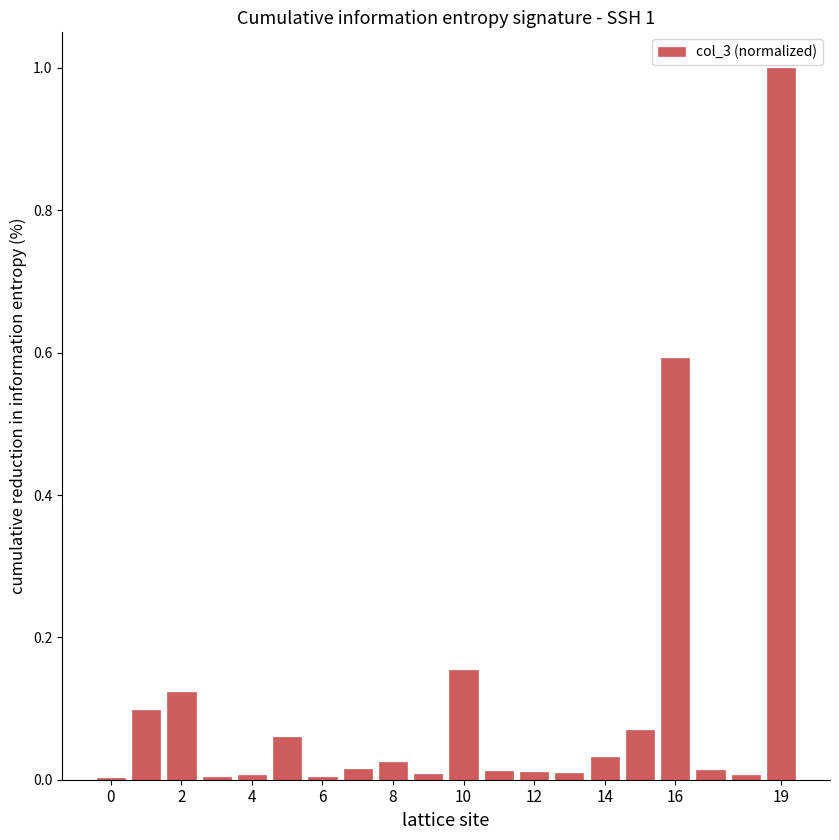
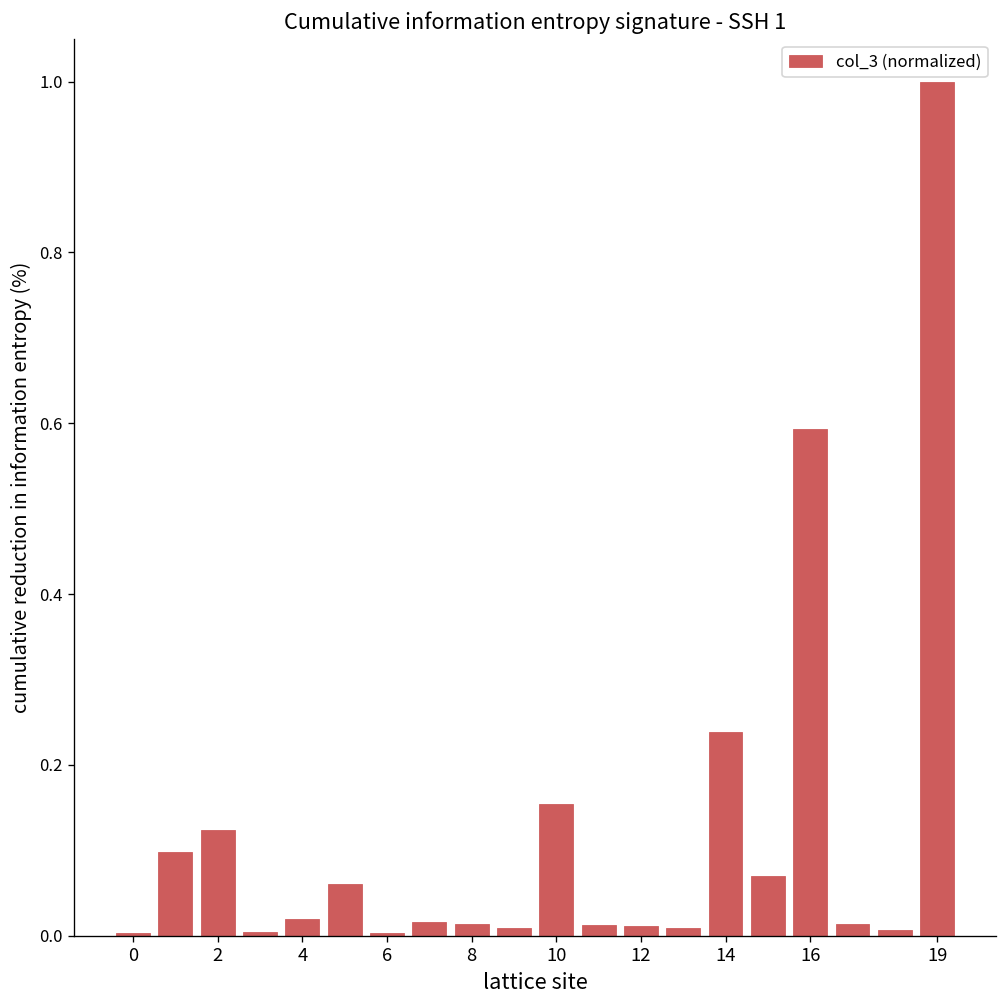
  {
    "2": 0.12,
-   "4": 0.01,
-   "8": 0.02,
+   "4": 0.02,
+   "8": 0.01,
    "10": 0.15,
    "12": 0.01,
-   "14": 0.03,
+   "14": 0.24,
    "16": 0.59,
    "19": 1.00
  }
